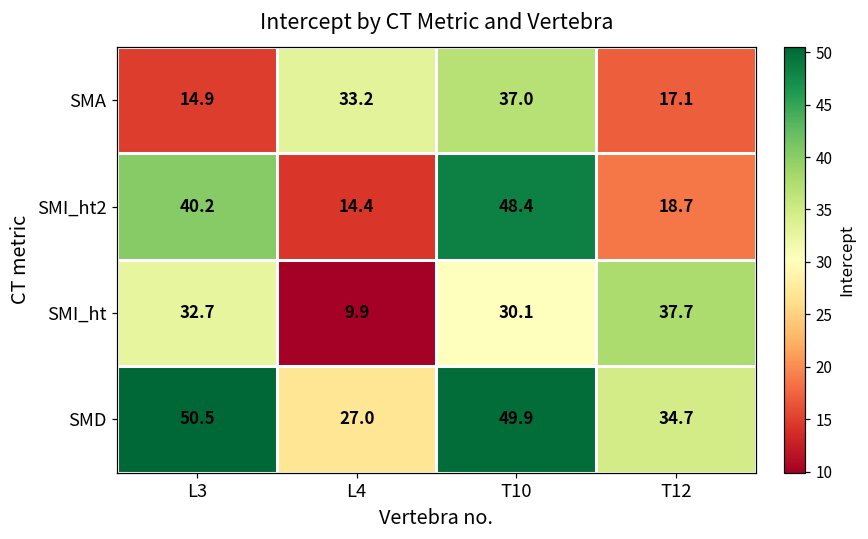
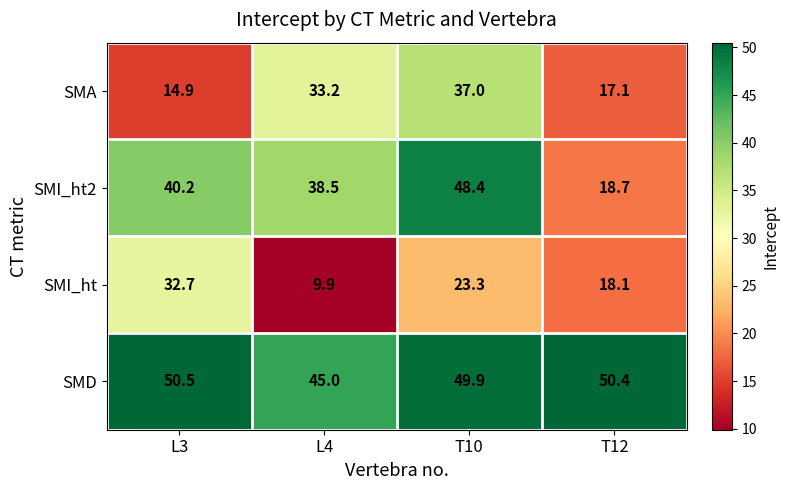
  {
    "SMA": {
      "L3": 14.9,
      "L4": 33.2,
      "T10": 37.0,
      "T12": 17.1
    },
    "SMI_ht2": {
      "L3": 40.2,
-     "L4": 14.4,
+     "L4": 38.5,
      "T10": 48.4,
      "T12": 18.7
    },
    "SMI_ht": {
      "L3": 32.7,
      "L4": 9.9,
-     "T10": 30.1,
-     "T12": 37.7
+     "T10": 23.3,
+     "T12": 18.1
    },
    "SMD": {
      "L3": 50.5,
-     "L4": 27.0,
+     "L4": 45.0,
      "T10": 49.9,
-     "T12": 34.7
+     "T12": 50.4
    }
  }
